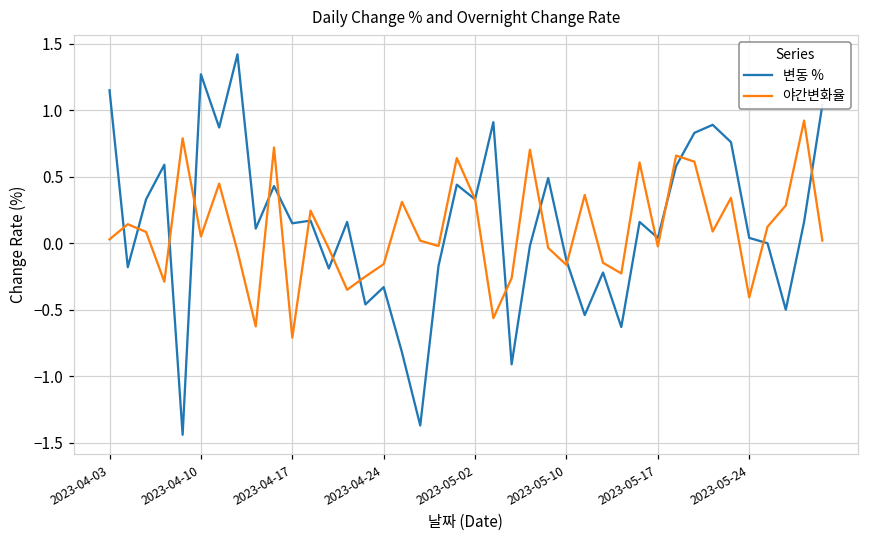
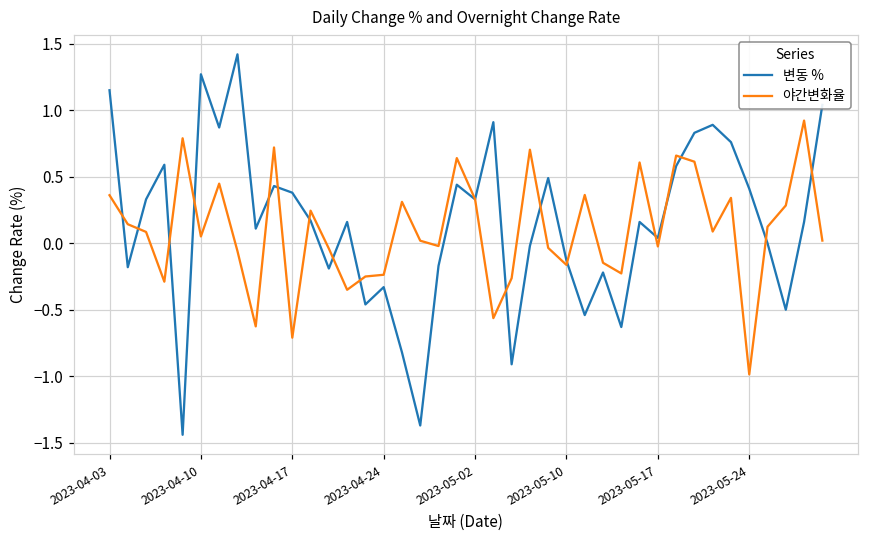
  {
    "변동 %": {
      "2023-04-03": 1.15,
      "2023-04-10": 1.27,
-     "2023-04-17": 0.15,
+     "2023-04-17": 0.38,
      "2023-04-24": -0.33,
      "2023-05-10": -0.13,
      "2023-05-17": 0.04,
-     "2023-05-24": 0.04
+     "2023-05-24": 0.41
    },
    "야간변화율": {
-     "2023-04-03": 0.03,
+     "2023-04-03": 0.36,
      "2023-04-10": 0.05,
      "2023-04-17": -0.71,
-     "2023-04-24": -0.16,
+     "2023-04-24": -0.24,
      "2023-05-10": -0.16,
      "2023-05-17": -0.02,
-     "2023-05-24": -0.41
+     "2023-05-24": -0.99
    }
  }
